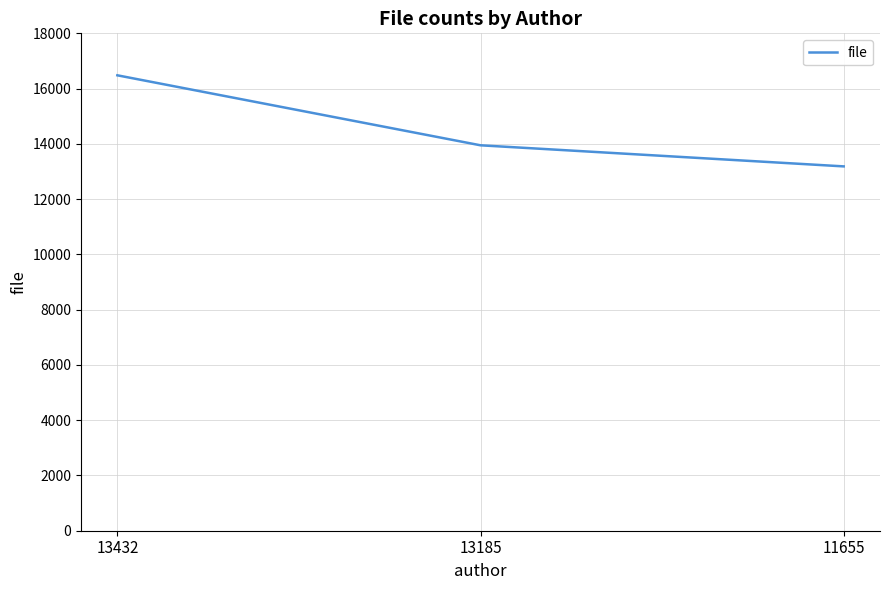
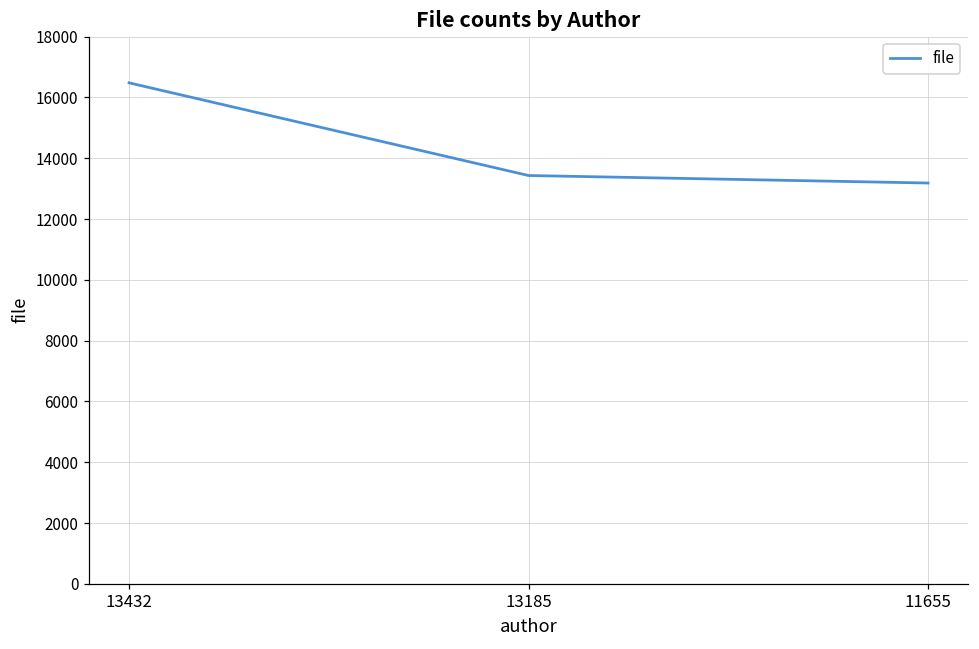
  {
    "13432": 16500,
-   "13185": 13900,
+   "13185": 13400,
    "11655": 13200
  }
